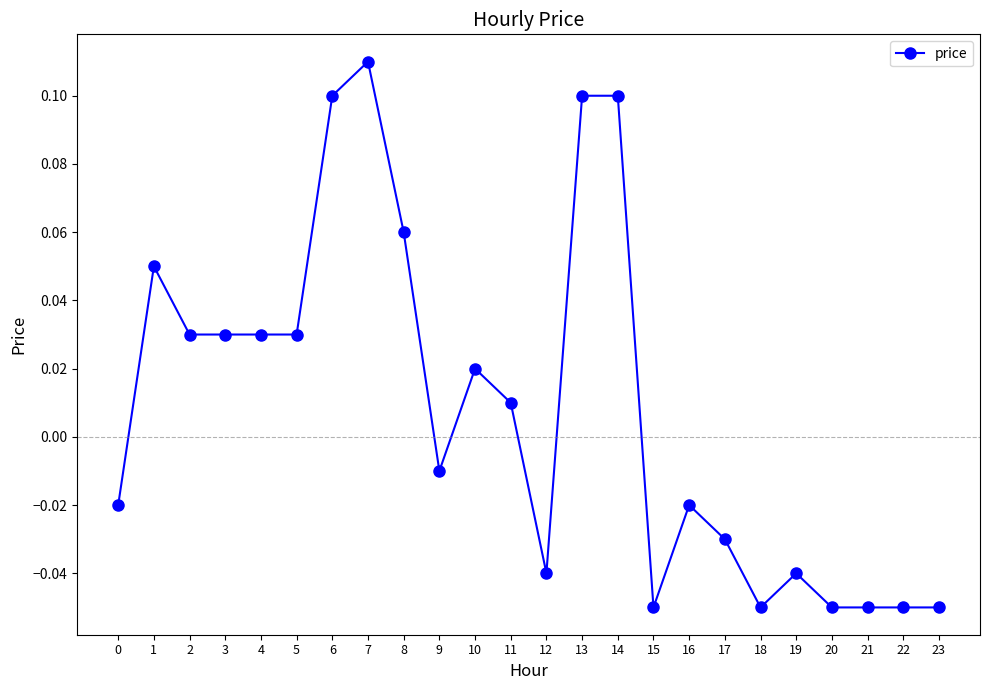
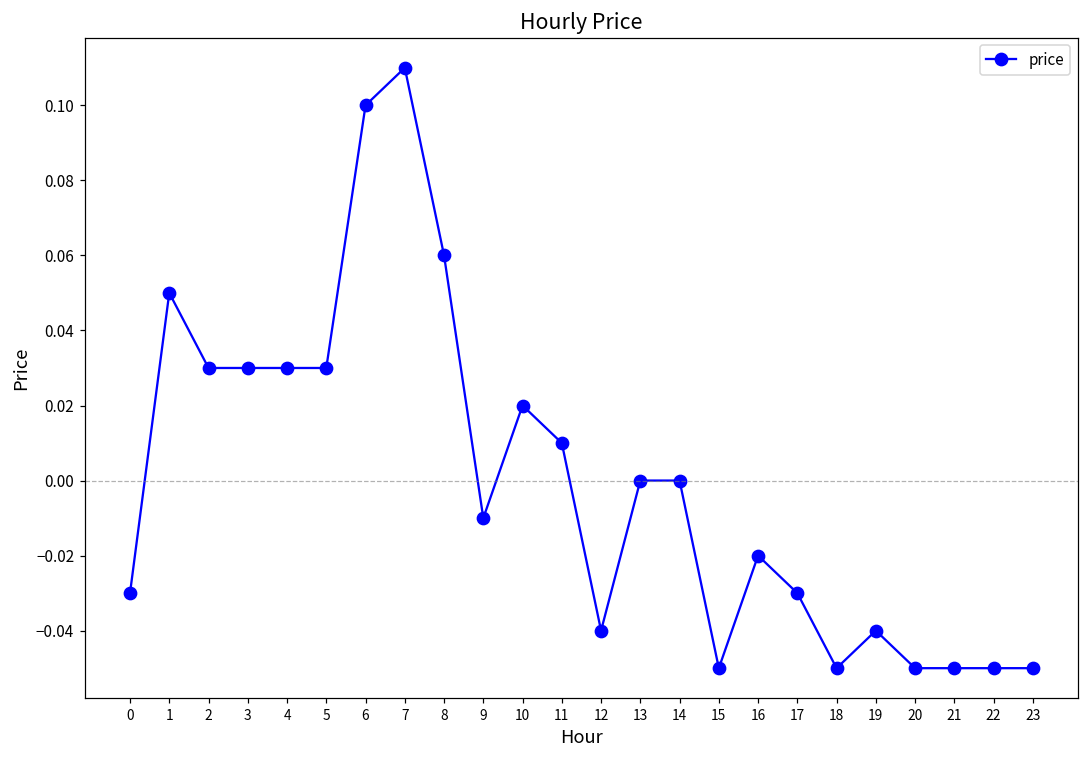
  {
-   "0": -0.02,
+   "0": -0.03,
    "1": 0.05,
    "2": 0.03,
    "3": 0.03,
    "4": 0.03,
    "5": 0.03,
    "6": 0.10,
    "7": 0.11,
    "8": 0.06,
    "9": -0.01,
    "10": 0.02,
    "11": 0.01,
    "12": -0.04,
-   "13": 0.1,
-   "14": 0.1,
+   "13": 0.0,
+   "14": 0.0,
    "15": -0.05,
    "16": -0.02,
    "17": -0.03,
    "18": -0.05,
    "19": -0.04,
    "20": -0.05,
    "21": -0.05,
    "22": -0.05,
    "23": -0.05
  }
